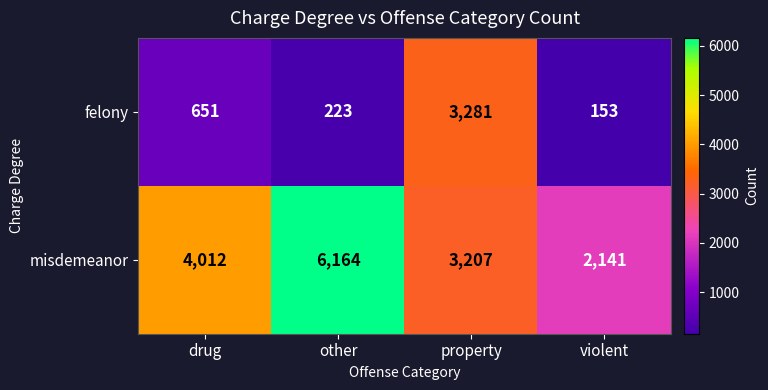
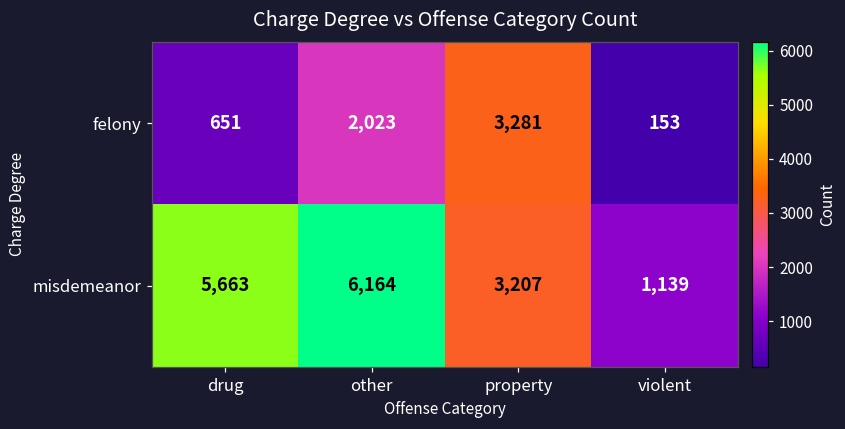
  {
    "felony": {
      "drug": "651",
-     "other": "223",
+     "other": "2,023",
      "property": "3,281",
      "violent": "153"
    },
    "misdemeanor": {
-     "drug": "4,012",
+     "drug": "5,663",
      "other": "6,164",
      "property": "3,207",
-     "violent": "2,141"
+     "violent": "1,139"
    }
  }
